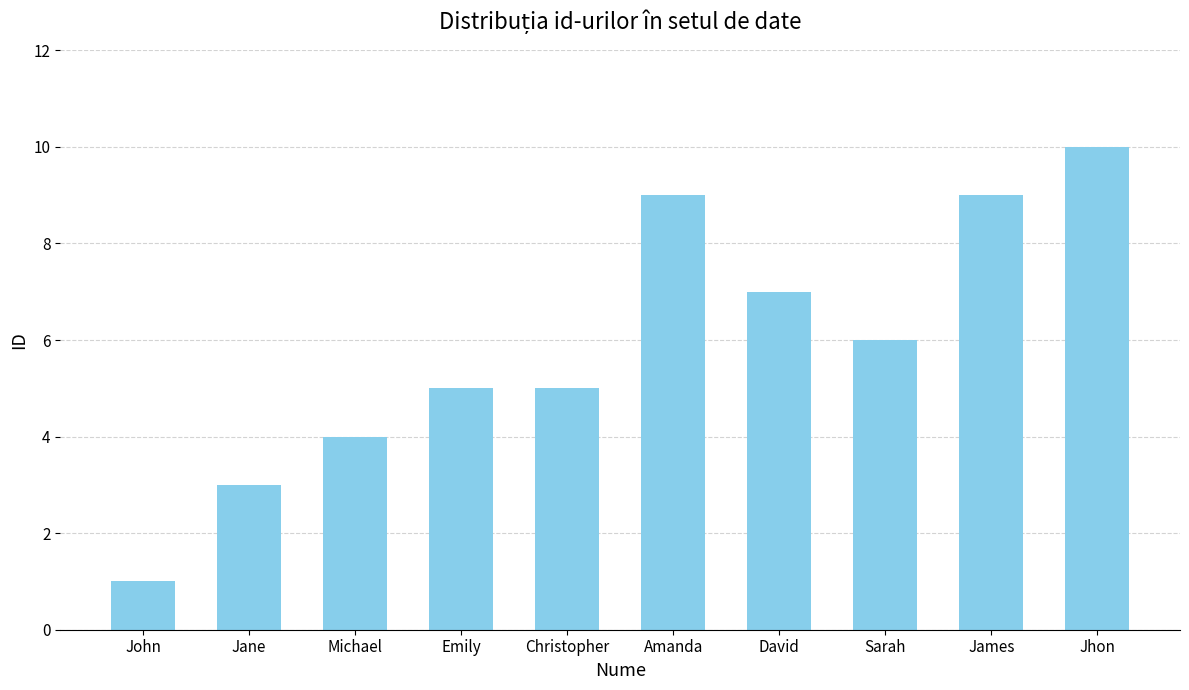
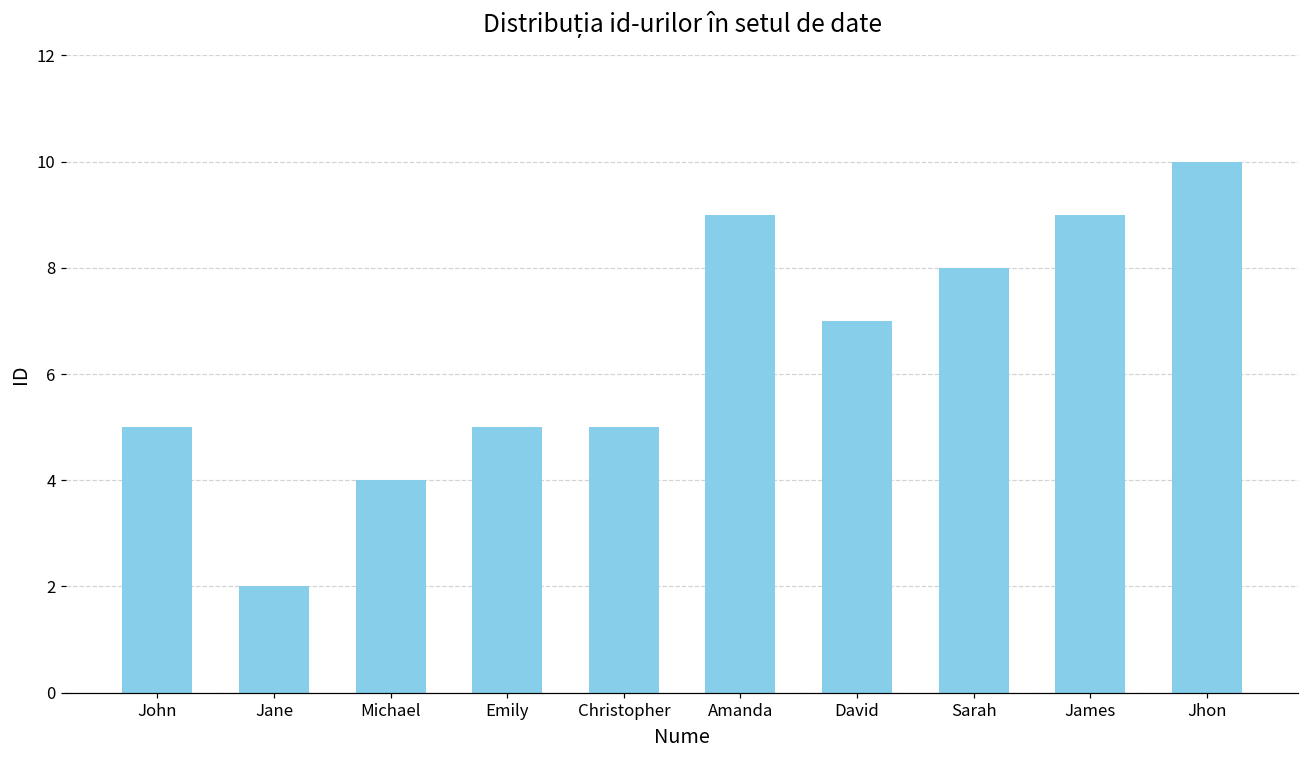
  {
-   "John": 1,
-   "Jane": 3,
+   "John": 5,
+   "Jane": 2,
    "Michael": 4,
    "Emily": 5,
    "Christopher": 5,
    "Amanda": 9,
    "David": 7,
-   "Sarah": 6,
+   "Sarah": 8,
    "James": 9,
    "Jhon": 10
  }
